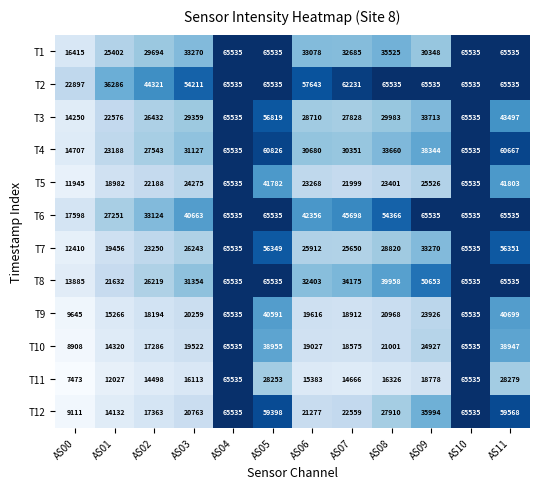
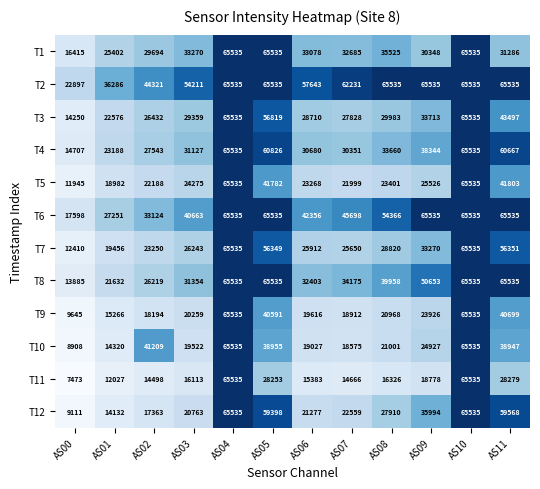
  {
    "T1": {
      "AS00": 16415,
      "AS01": 25402,
      "AS02": 29694,
      "AS03": 33270,
      "AS04": 65535,
      "AS05": 65535,
      "AS06": 33078,
      "AS07": 32685,
      "AS08": 35525,
      "AS09": 30348,
      "AS10": 65535,
-     "AS11": 65535
+     "AS11": 31286
    },
    "T2": {
      "AS00": 22897,
      "AS01": 36286,
      "AS02": 44321,
      "AS03": 54211,
      "AS04": 65535,
      "AS05": 65535,
      "AS06": 57643,
      "AS07": 62231,
      "AS08": 65535,
      "AS09": 65535,
      "AS10": 65535,
      "AS11": 65535
    },
    "T3": {
      "AS00": 14250,
      "AS01": 22576,
      "AS02": 26432,
      "AS03": 29359,
      "AS04": 65535,
      "AS05": 56819,
      "AS06": 28710,
      "AS07": 27828,
      "AS08": 29983,
      "AS09": 33713,
      "AS10": 65535,
      "AS11": 43497
    },
    "T4": {
      "AS00": 14707,
      "AS01": 23188,
      "AS02": 27543,
      "AS03": 31127,
      "AS04": 65535,
      "AS05": 60826,
      "AS06": 30680,
      "AS07": 30351,
      "AS08": 33660,
      "AS09": 38344,
      "AS10": 65535,
      "AS11": 60667
    },
    "T5": {
      "AS00": 11945,
      "AS01": 18982,
      "AS02": 22188,
      "AS03": 24275,
      "AS04": 65535,
      "AS05": 41782,
      "AS06": 23268,
      "AS07": 21999,
      "AS08": 23401,
      "AS09": 25526,
      "AS10": 65535,
      "AS11": 41803
    },
    "T6": {
      "AS00": 17598,
      "AS01": 27251,
      "AS02": 33124,
      "AS03": 40663,
      "AS04": 65535,
      "AS05": 65535,
      "AS06": 42356,
      "AS07": 45698,
      "AS08": 54366,
      "AS09": 65535,
      "AS10": 65535,
      "AS11": 65535
    },
    "T7": {
      "AS00": 12410,
      "AS01": 19456,
      "AS02": 23250,
      "AS03": 26243,
      "AS04": 65535,
      "AS05": 56349,
      "AS06": 25912,
      "AS07": 25650,
      "AS08": 28820,
      "AS09": 33270,
      "AS10": 65535,
      "AS11": 56351
    },
    "T8": {
      "AS00": 13885,
      "AS01": 21632,
      "AS02": 26219,
      "AS03": 31354,
      "AS04": 65535,
      "AS05": 65535,
      "AS06": 32403,
      "AS07": 34175,
      "AS08": 39958,
      "AS09": 50653,
      "AS10": 65535,
      "AS11": 65535
    },
    "T9": {
      "AS00": 9645,
      "AS01": 15266,
      "AS02": 18194,
      "AS03": 20259,
      "AS04": 65535,
      "AS05": 40591,
      "AS06": 19616,
      "AS07": 18912,
      "AS08": 20968,
      "AS09": 23926,
      "AS10": 65535,
      "AS11": 40699
    },
    "T10": {
      "AS00": 8908,
      "AS01": 14320,
-     "AS02": 17286,
+     "AS02": 41209,
      "AS03": 19522,
      "AS04": 65535,
      "AS05": 38955,
      "AS06": 19027,
      "AS07": 18575,
      "AS08": 21001,
      "AS09": 24927,
      "AS10": 65535,
      "AS11": 38947
    },
    "T11": {
      "AS00": 7473,
      "AS01": 12027,
      "AS02": 14498,
      "AS03": 16113,
      "AS04": 65535,
      "AS05": 28253,
      "AS06": 15383,
      "AS07": 14666,
      "AS08": 16326,
      "AS09": 18778,
      "AS10": 65535,
      "AS11": 28279
    },
    "T12": {
      "AS00": 9111,
      "AS01": 14132,
      "AS02": 17363,
      "AS03": 20763,
      "AS04": 65535,
      "AS05": 59398,
      "AS06": 21277,
      "AS07": 22559,
      "AS08": 27910,
      "AS09": 35994,
      "AS10": 65535,
      "AS11": 59568
    }
  }
